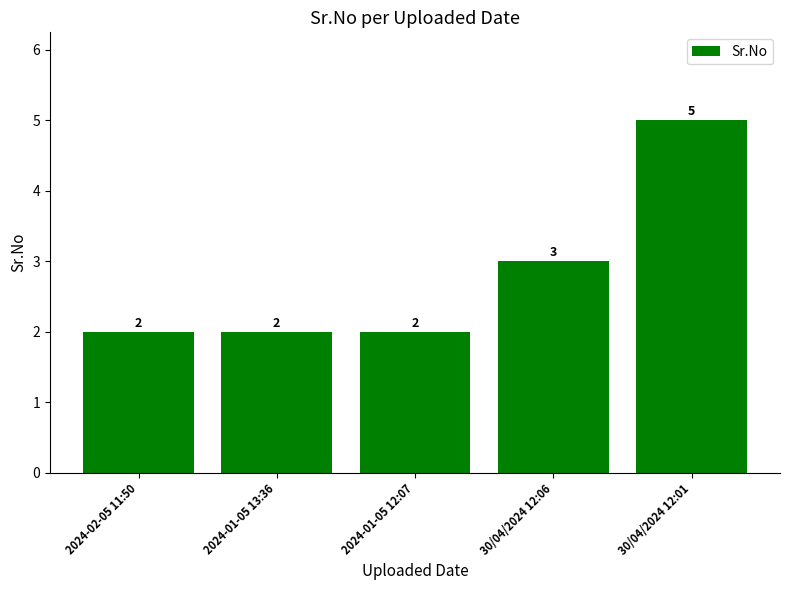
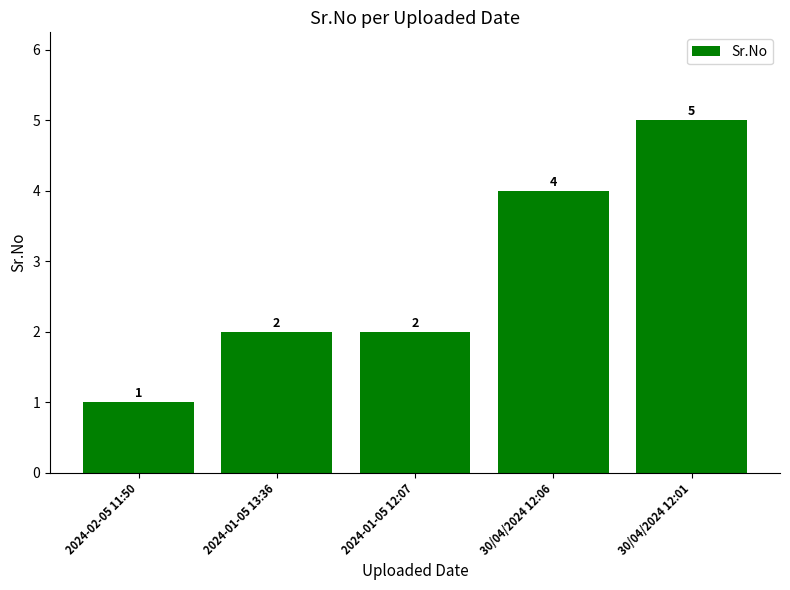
  {
-   "2024-02-05 11:50": 2,
+   "2024-02-05 11:50": 1,
    "2024-01-05 13:36": 2,
    "2024-01-05 12:07": 2,
-   "30/04/2024 12:06": 3,
+   "30/04/2024 12:06": 4,
    "30/04/2024 12:01": 5
  }
